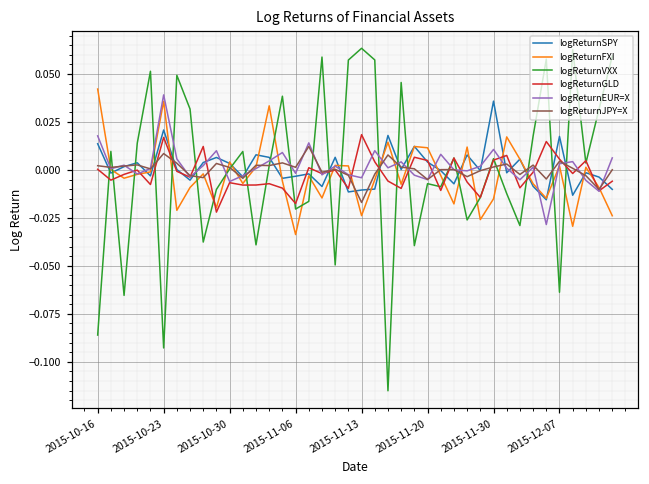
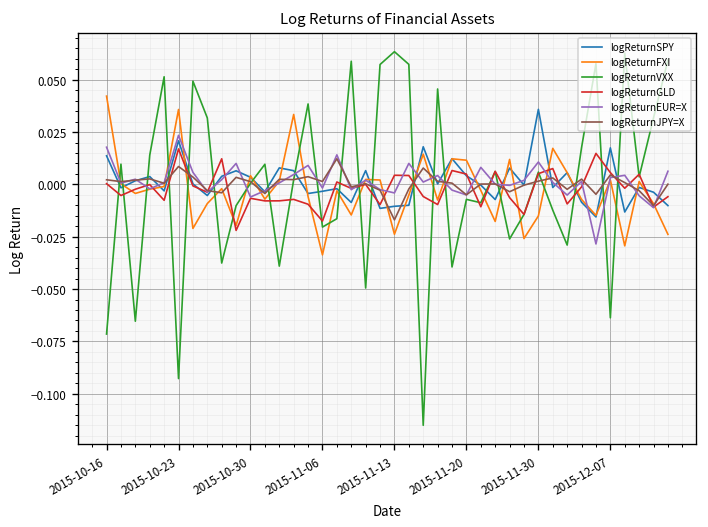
  {
    "logReturnSPY": {
      "2015-10-16": 0.014,
      "2015-10-23": 0.021,
      "2015-11-06": -0.003,
      "2015-11-13": -0.010,
      "2015-11-30": 0.036,
      "2015-12-07": 0.017
    },
    "logReturnFXI": {
      "2015-10-16": 0.042,
      "2015-10-23": 0.036,
      "2015-11-06": -0.034,
      "2015-11-13": -0.024,
      "2015-11-20": 0.012,
      "2015-11-30": -0.015
    },
    "logReturnVXX": {
-     "2015-10-16": -0.086,
+     "2015-10-16": -0.072,
      "2015-10-23": -0.093,
      "2015-11-06": -0.020,
      "2015-11-13": 0.063,
      "2015-11-20": -0.007,
      "2015-12-07": -0.064
    },
    "logReturnGLD": {
      "2015-10-16": 0.000,
      "2015-10-23": 0.017,
      "2015-11-06": -0.018,
-     "2015-11-13": 0.018
+     "2015-11-13": 0.004
    },
    "logReturnEUR=X": {
      "2015-10-16": 0.018,
-     "2015-10-23": 0.039,
+     "2015-10-23": 0.023,
      "2015-11-06": -0.002,
      "2015-11-13": -0.004,
      "2015-11-30": 0.011
    },
    "logReturnJPY=X": {
      "2015-10-16": 0.002,
      "2015-10-23": 0.009,
      "2015-11-06": 0.001,
      "2015-11-13": -0.017,
      "2015-11-30": 0.002
    }
  }
